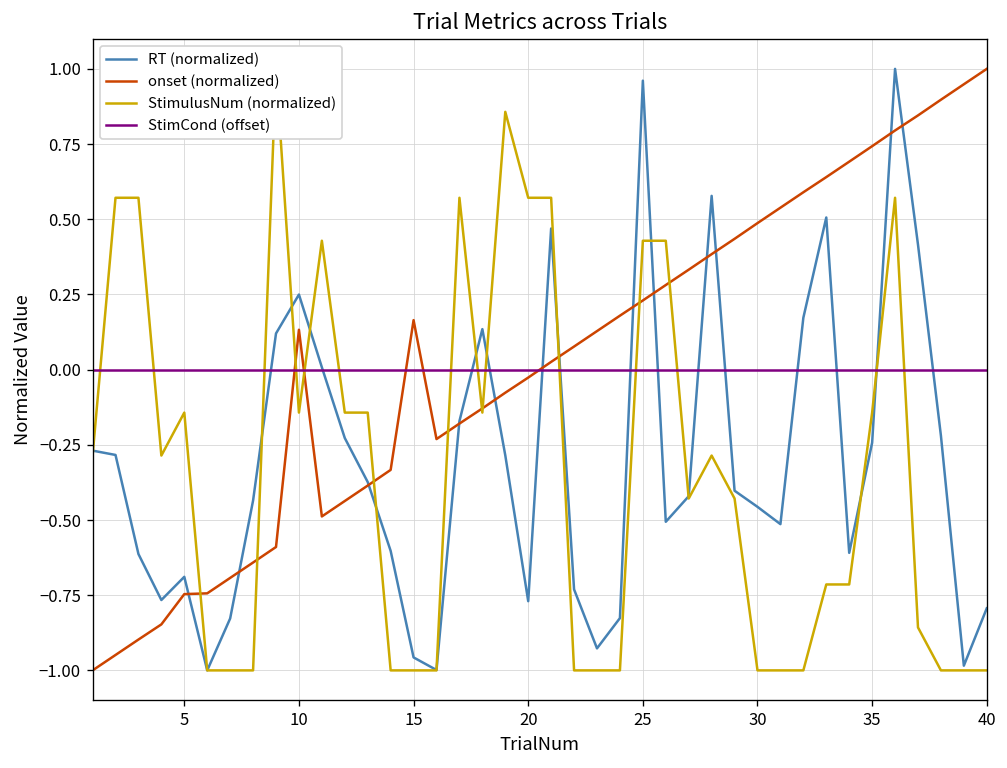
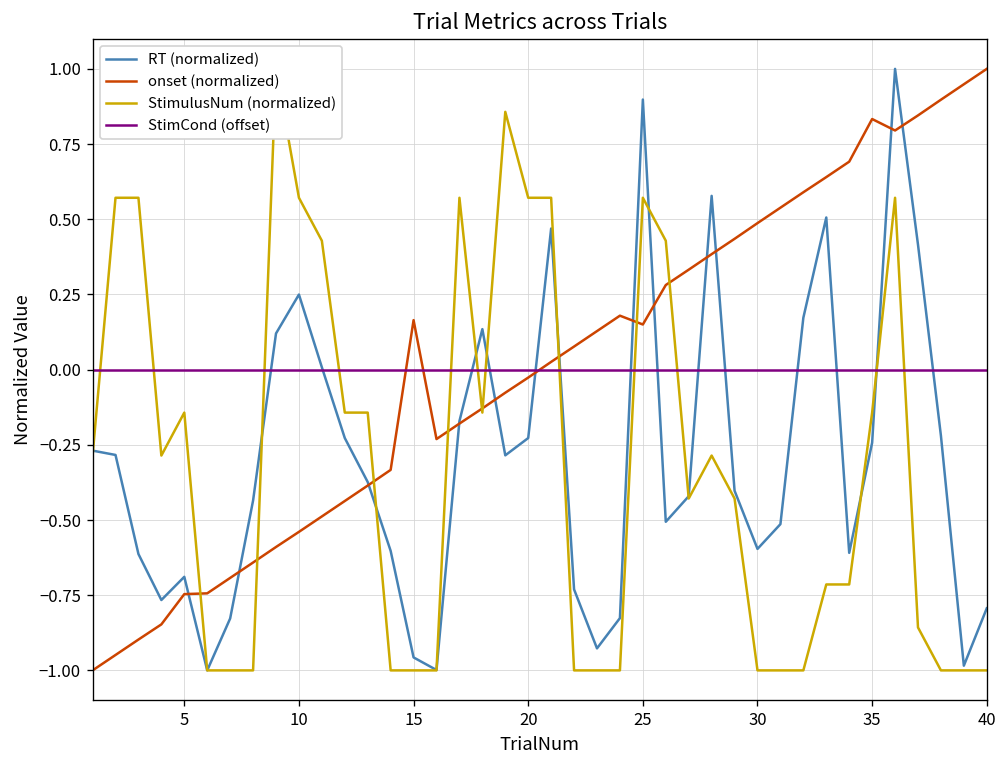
  {
    "RT (normalized)": {
      "5": -0.69,
      "10": 0.25,
      "15": -0.96,
-     "20": -0.77,
-     "25": 0.96,
-     "30": -0.46,
+     "20": -0.23,
+     "25": 0.90,
+     "30": -0.60,
      "35": -0.24,
      "40": -0.79
    },
    "onset (normalized)": {
      "5": -0.75,
-     "10": 0.13,
+     "10": -0.54,
      "15": 0.16,
      "20": -0.03,
-     "25": 0.23,
+     "25": 0.15,
      "30": 0.49,
-     "35": 0.74,
+     "35": 0.83,
      "40": 1.00
    },
    "StimulusNum (normalized)": {
      "5": -0.14,
-     "10": -0.14,
+     "10": 0.57,
      "15": -1.00,
      "20": 0.57,
-     "25": 0.43,
+     "25": 0.57,
      "30": -1.00,
      "35": -0.14,
      "40": -1.00
    },
    "StimCond (offset)": {
      "5": 0.00,
      "10": 0.00,
      "15": 0.00,
      "20": 0.00,
      "25": 0.00,
      "30": 0.00,
      "35": 0.00,
      "40": 0.00
    }
  }
